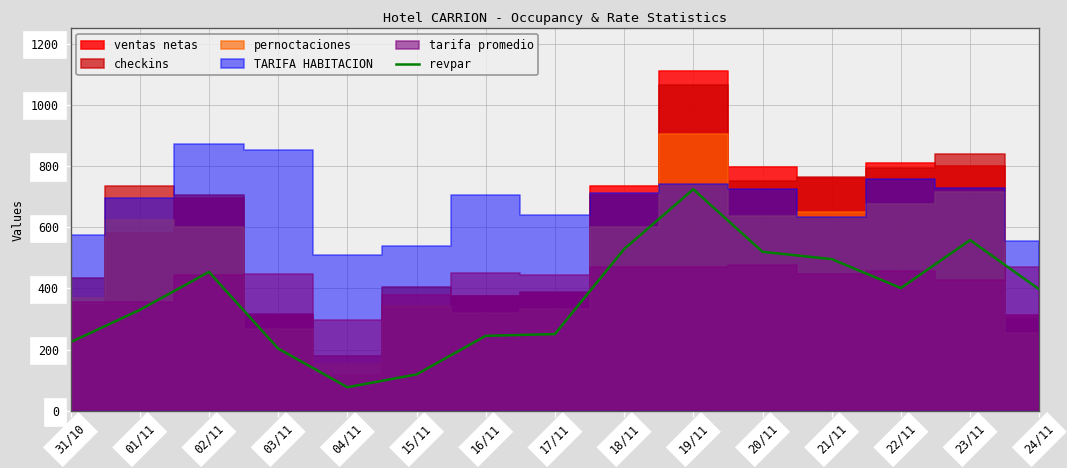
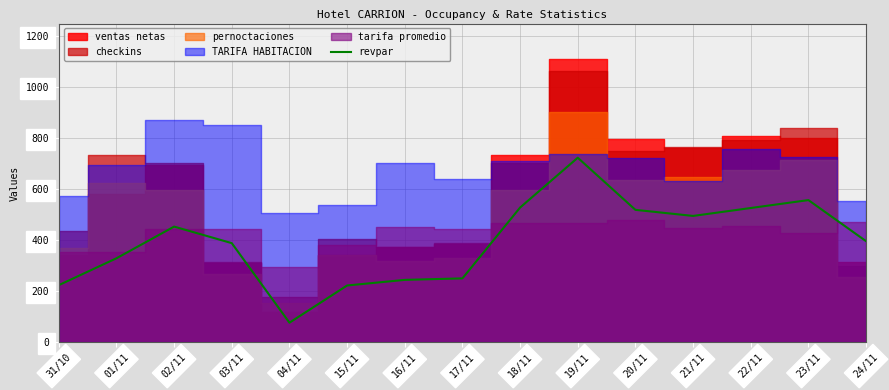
  {
    "revpar": {
      "31/10": 220,
      "01/11": 330,
      "02/11": 450,
-     "03/11": 200,
+     "03/11": 390,
      "04/11": 80,
-     "15/11": 120,
+     "15/11": 220,
      "16/11": 250,
      "17/11": 250,
      "18/11": 530,
      "19/11": 720,
      "20/11": 520,
      "21/11": 500,
-     "22/11": 400,
+     "22/11": 530,
      "23/11": 560,
      "24/11": 400
    }
  }
